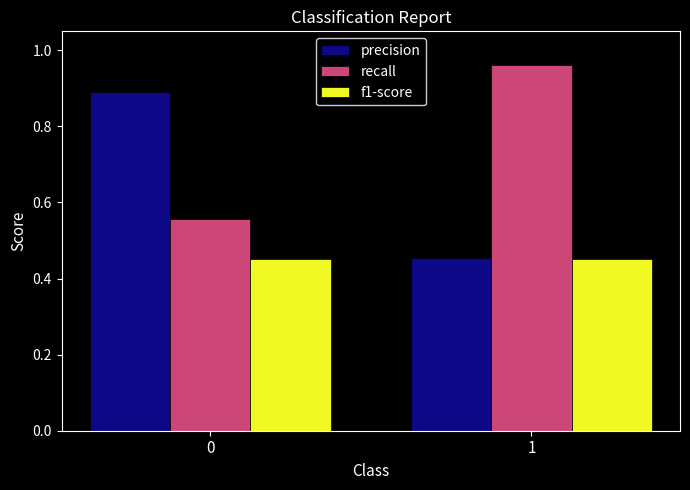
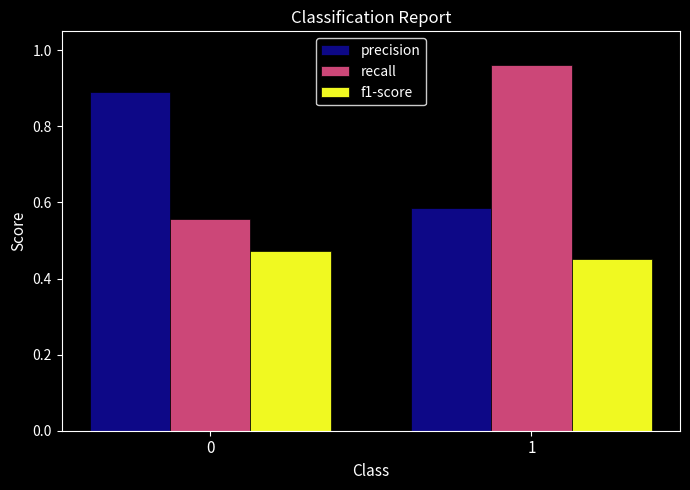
  {
    "precision": {
      "0": 0.89,
-     "1": 0.46
+     "1": 0.59
    },
    "recall": {
      "0": 0.56,
      "1": 0.96
    },
    "f1-score": {
-     "0": 0.45,
+     "0": 0.47,
      "1": 0.45
    }
  }
